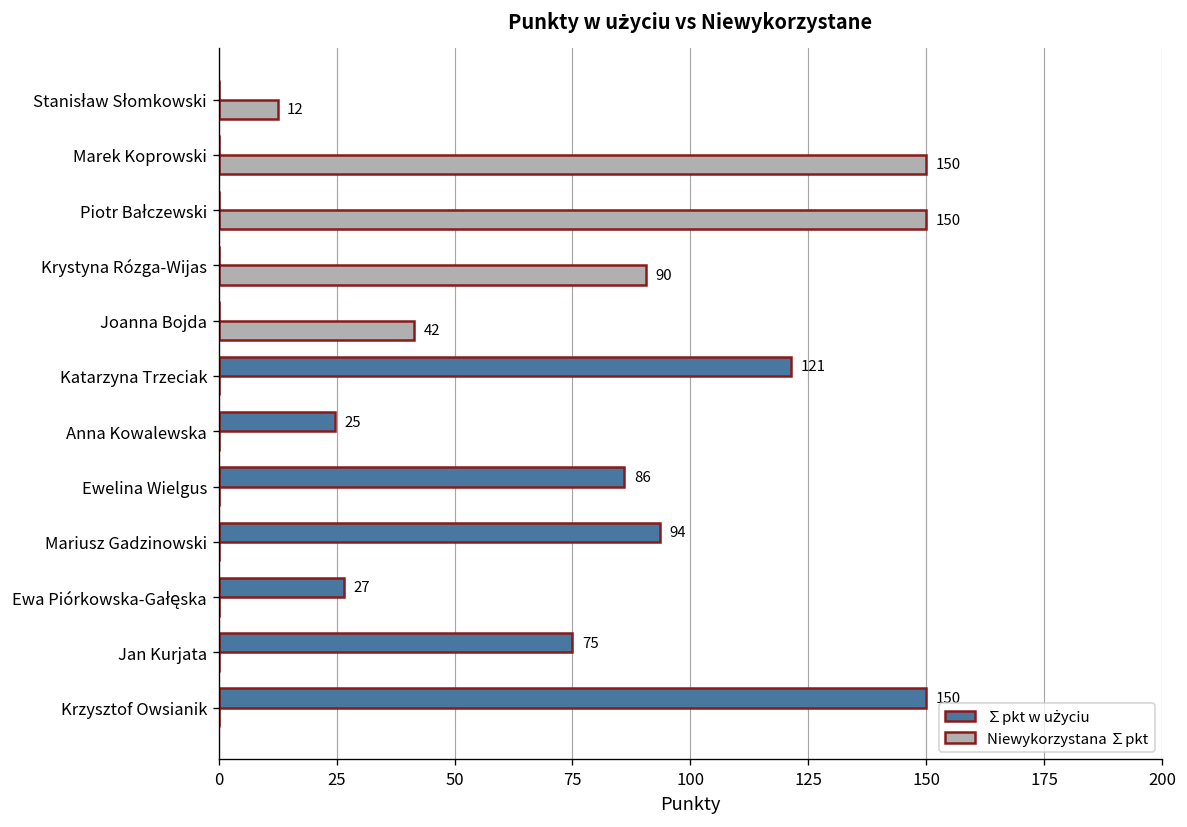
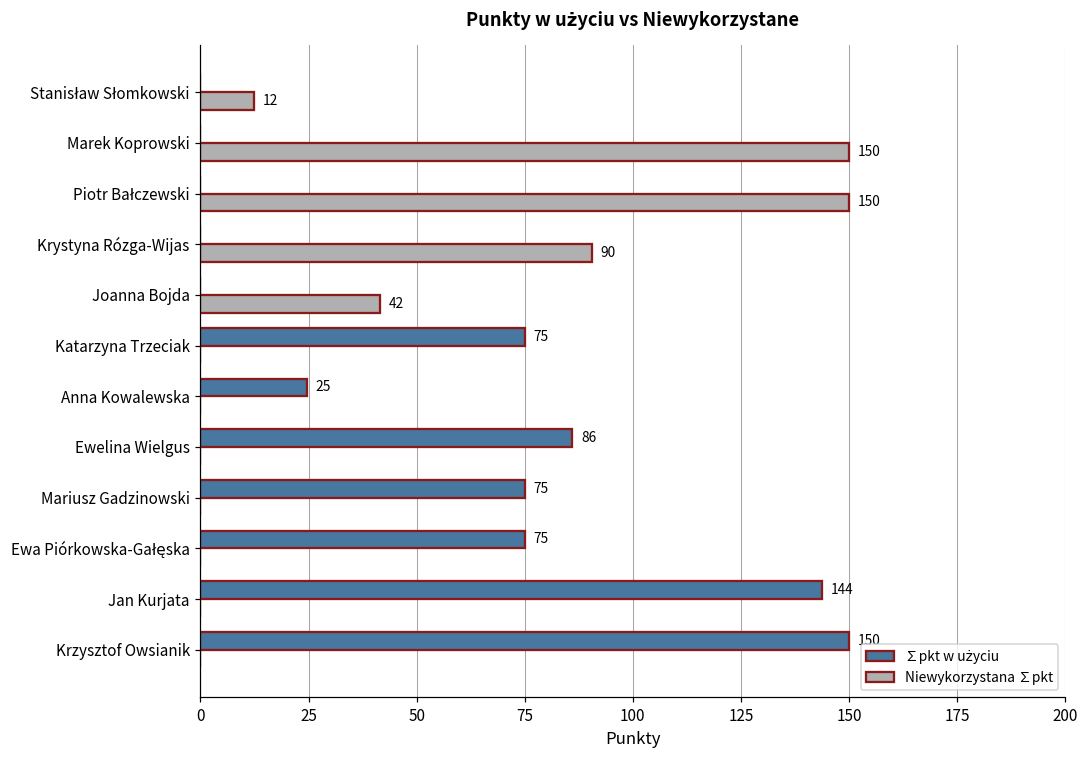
  {
    "∑pkt w użyciu": {
-     "Katarzyna Trzeciak": 121,
+     "Katarzyna Trzeciak": 75,
      "Anna Kowalewska": 25,
      "Ewelina Wielgus": 86,
-     "Mariusz Gadzinowski": 94,
-     "Ewa Piórkowska-Gałęska": 27,
-     "Jan Kurjata": 75
+     "Mariusz Gadzinowski": 75,
+     "Ewa Piórkowska-Gałęska": 75,
+     "Jan Kurjata": 144
    },
    "Niewykorzystana ∑pkt": {
      "Stanisław Słomkowski": 12,
      "Marek Koprowski": 150,
      "Piotr Bałczewski": 150,
      "Krystyna Rózga-Wijas": 90,
      "Joanna Bojda": 42
    }
  }
